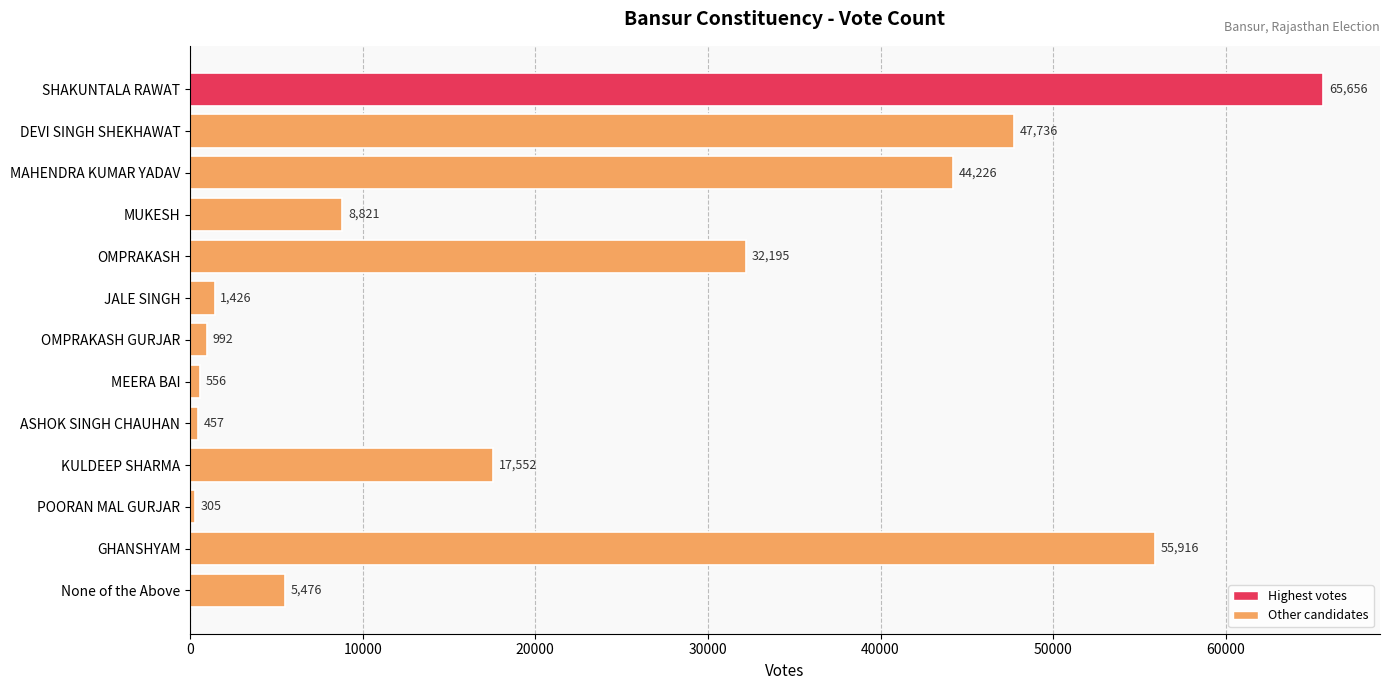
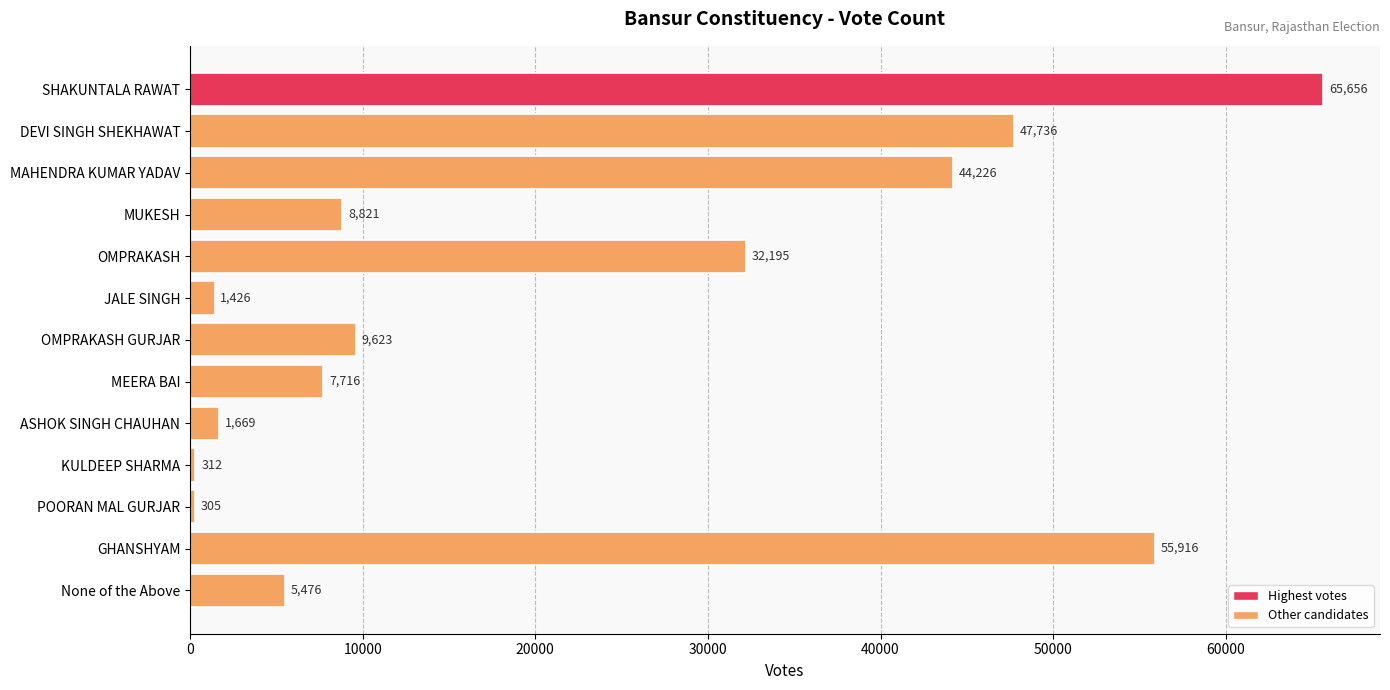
  {
    "SHAKUNTALA RAWAT": "65,656",
    "DEVI SINGH SHEKHAWAT": "47,736",
    "MAHENDRA KUMAR YADAV": "44,226",
    "MUKESH": "8,821",
    "OMPRAKASH": "32,195",
    "JALE SINGH": "1,426",
-   "OMPRAKASH GURJAR": "992",
-   "MEERA BAI": "556",
-   "ASHOK SINGH CHAUHAN": "457",
-   "KULDEEP SHARMA": "17,552",
+   "OMPRAKASH GURJAR": "9,623",
+   "MEERA BAI": "7,716",
+   "ASHOK SINGH CHAUHAN": "1,669",
+   "KULDEEP SHARMA": "312",
    "POORAN MAL GURJAR": "305",
    "GHANSHYAM": "55,916",
    "None of the Above": "5,476"
  }
